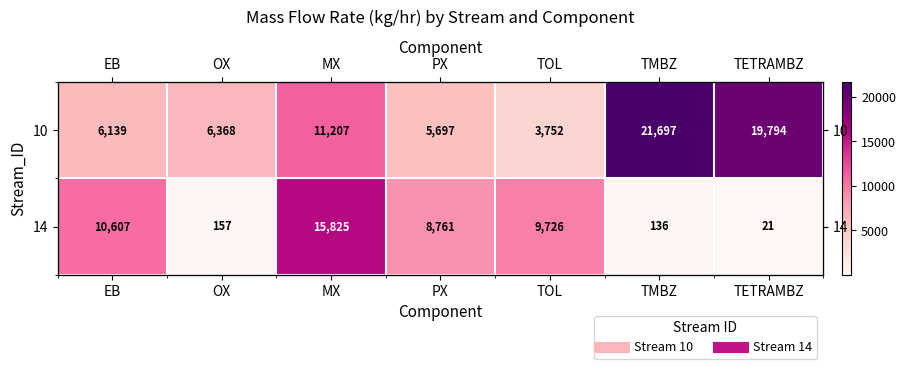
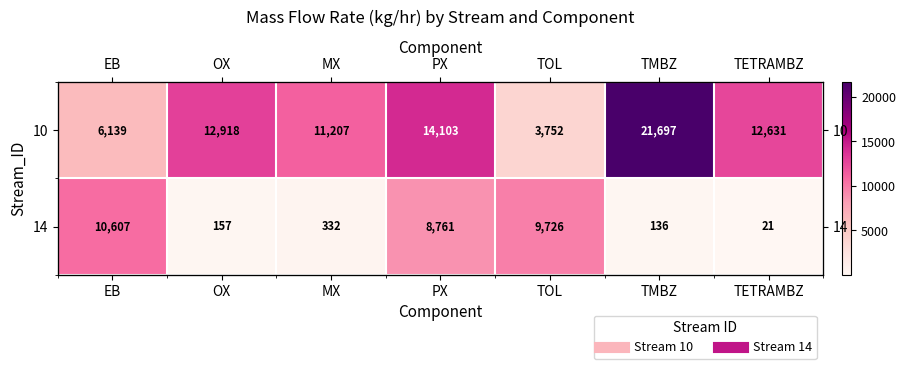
  {
    "10": {
      "EB": "6,139",
-     "OX": "6,368",
+     "OX": "12,918",
      "MX": "11,207",
-     "PX": "5,697",
+     "PX": "14,103",
      "TOL": "3,752",
      "TMBZ": "21,697",
-     "TETRAMBZ": "19,794"
+     "TETRAMBZ": "12,631"
    },
    "14": {
      "EB": "10,607",
      "OX": "157",
-     "MX": "15,825",
+     "MX": "332",
      "PX": "8,761",
      "TOL": "9,726",
      "TMBZ": "136",
      "TETRAMBZ": "21"
    }
  }
